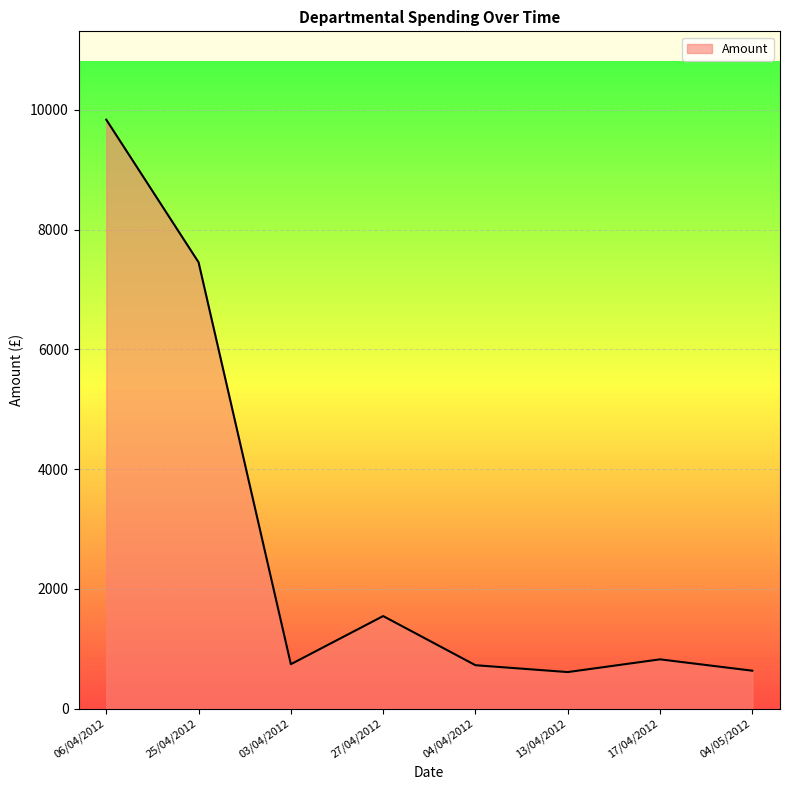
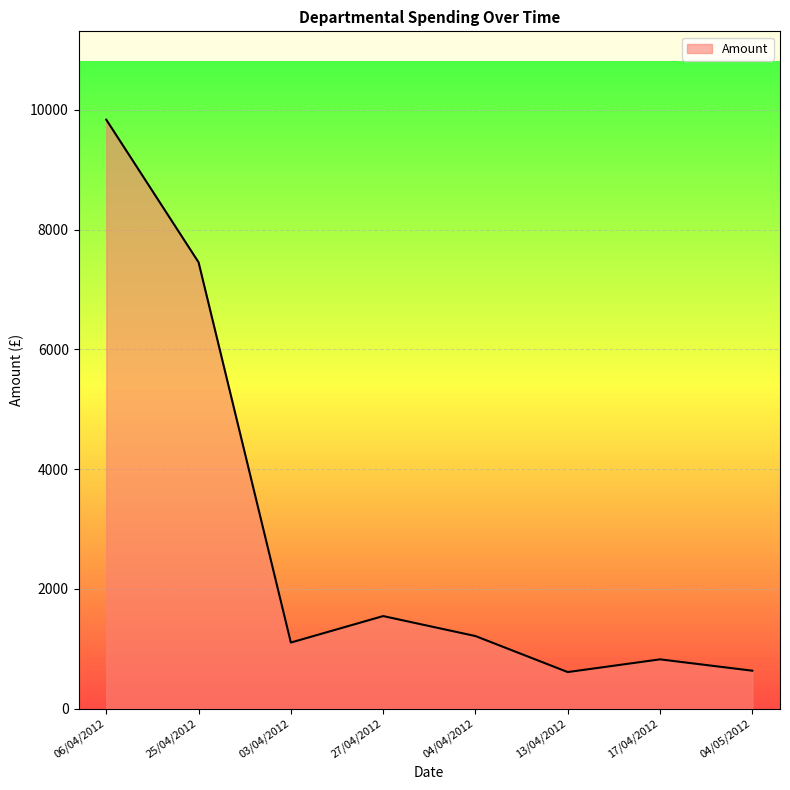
  {
    "06/04/2012": 9800,
    "25/04/2012": 7500,
-   "03/04/2012": 700,
+   "03/04/2012": 1100,
    "27/04/2012": 1500,
-   "04/04/2012": 700,
+   "04/04/2012": 1200,
    "13/04/2012": 600,
    "17/04/2012": 800,
    "04/05/2012": 600
  }
